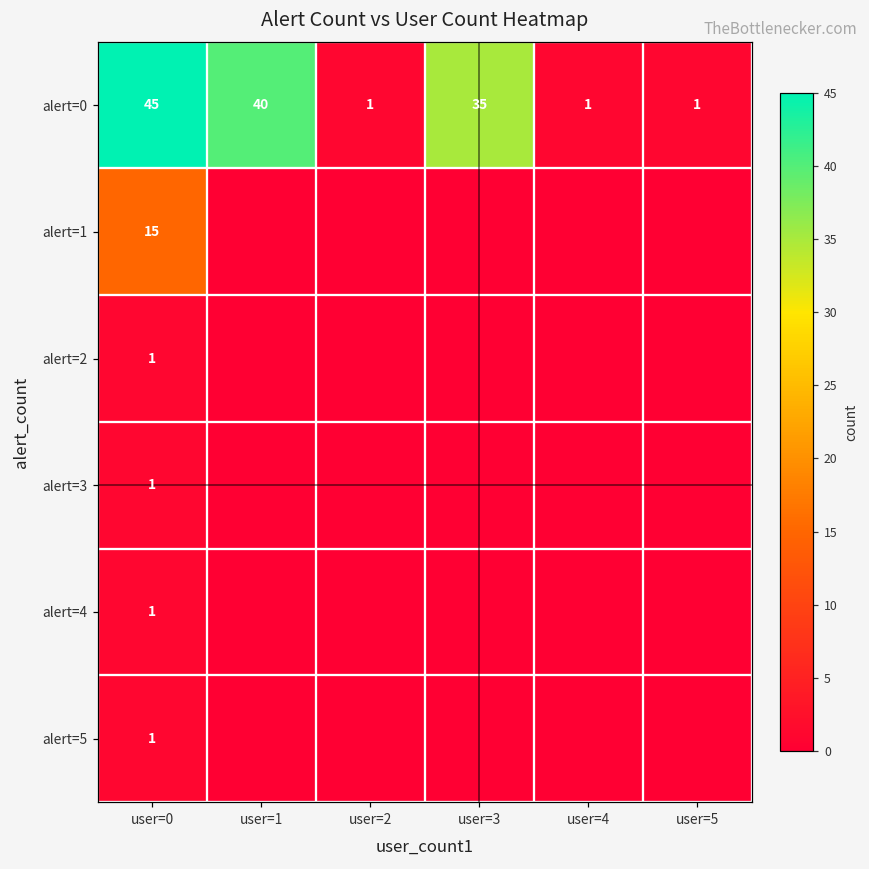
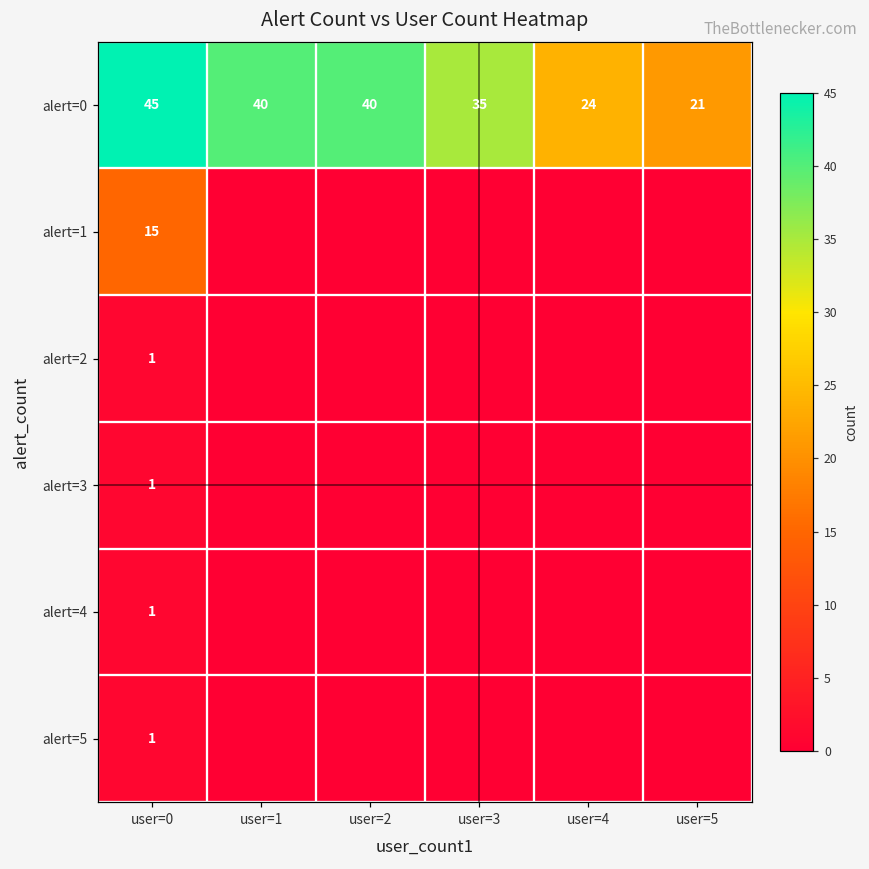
  {
    "alert=0": {
      "user=0": 45,
      "user=1": 40,
-     "user=2": 1,
+     "user=2": 40,
      "user=3": 35,
-     "user=4": 1,
-     "user=5": 1
+     "user=4": 24,
+     "user=5": 21
    },
    "alert=1": {
      "user=0": 15
    },
    "alert=2": {
      "user=0": 1
    },
    "alert=3": {
      "user=0": 1
    },
    "alert=4": {
      "user=0": 1
    },
    "alert=5": {
      "user=0": 1
    }
  }
